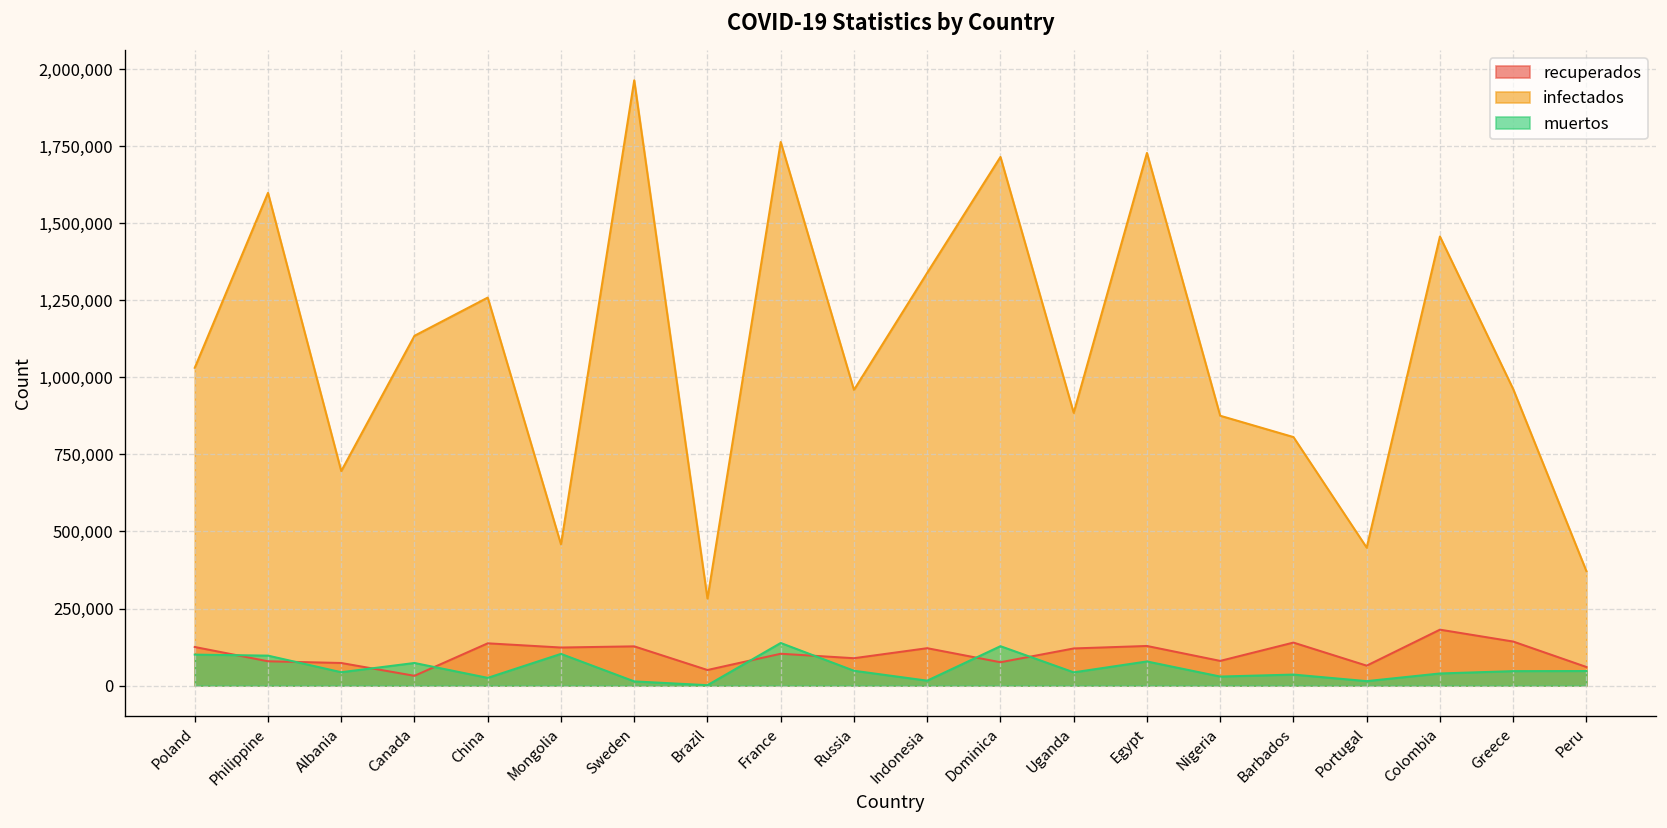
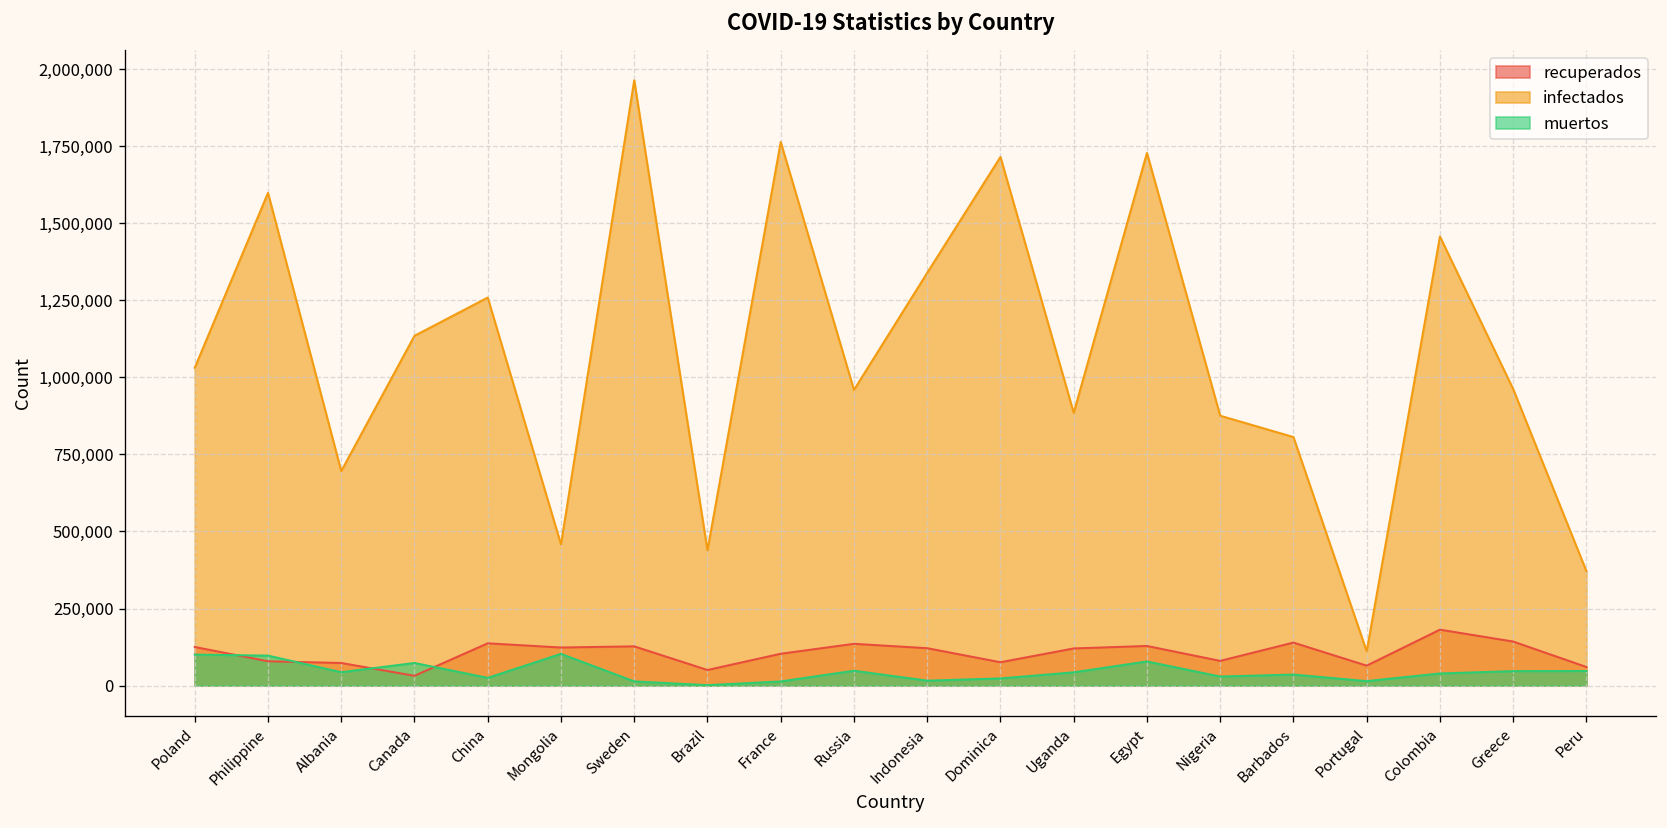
  {
    "recuperados": {
      "Poland": "130,000",
      "Philippine": "80,000",
      "Albania": "70,000",
      "Canada": "30,000",
      "China": "140,000",
      "Mongolia": "120,000",
      "Sweden": "130,000",
      "Brazil": "50,000",
      "France": "100,000",
-     "Russia": "90,000",
+     "Russia": "140,000",
      "Indonesia": "120,000",
      "Dominica": "80,000",
      "Uganda": "120,000",
      "Egypt": "130,000",
      "Nigeria": "80,000",
      "Barbados": "140,000",
      "Portugal": "60,000",
      "Colombia": "180,000",
      "Greece": "140,000",
      "Peru": "60,000"
    },
    "infectados": {
      "Poland": "1,030,000",
      "Philippine": "1,600,000",
      "Albania": "700,000",
      "Canada": "1,130,000",
      "China": "1,260,000",
      "Mongolia": "460,000",
      "Sweden": "1,960,000",
-     "Brazil": "280,000",
+     "Brazil": "440,000",
      "France": "1,760,000",
      "Russia": "960,000",
      "Indonesia": "1,340,000",
      "Dominica": "1,710,000",
      "Uganda": "880,000",
      "Egypt": "1,730,000",
      "Nigeria": "880,000",
      "Barbados": "810,000",
-     "Portugal": "450,000",
+     "Portugal": "110,000",
      "Colombia": "1,460,000",
      "Greece": "960,000",
      "Peru": "370,000"
    },
    "muertos": {
      "Poland": "100,000",
      "Philippine": "100,000",
      "Albania": "40,000",
      "Canada": "70,000",
      "China": "30,000",
      "Mongolia": "100,000",
      "Sweden": "10,000",
      "Brazil": "0",
-     "France": "140,000",
+     "France": "10,000",
      "Russia": "50,000",
      "Indonesia": "20,000",
-     "Dominica": "130,000",
+     "Dominica": "20,000",
      "Uganda": "40,000",
      "Egypt": "80,000",
      "Nigeria": "30,000",
      "Barbados": "40,000",
      "Portugal": "10,000",
      "Colombia": "40,000",
      "Greece": "50,000",
      "Peru": "50,000"
    }
  }
